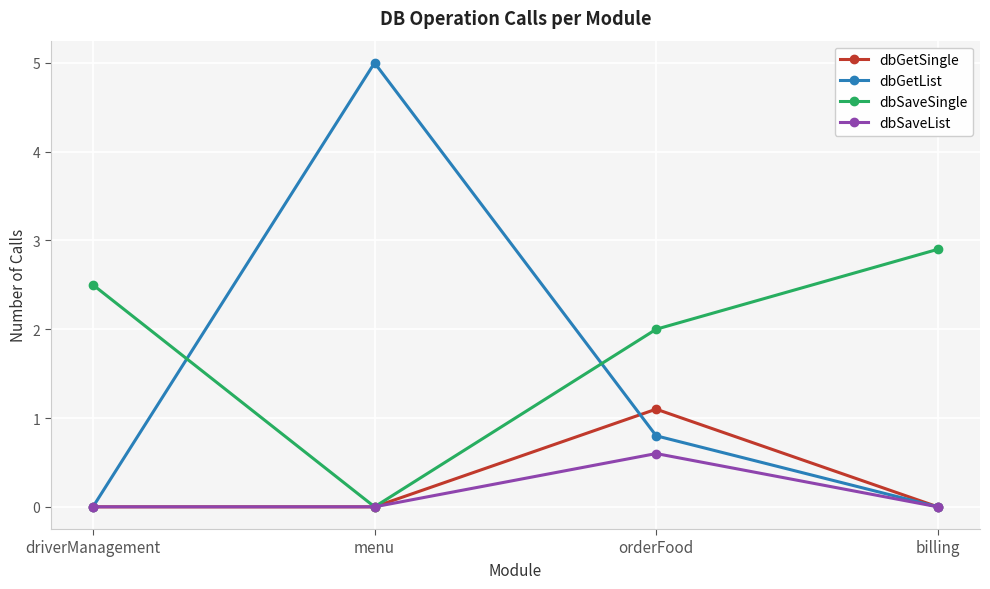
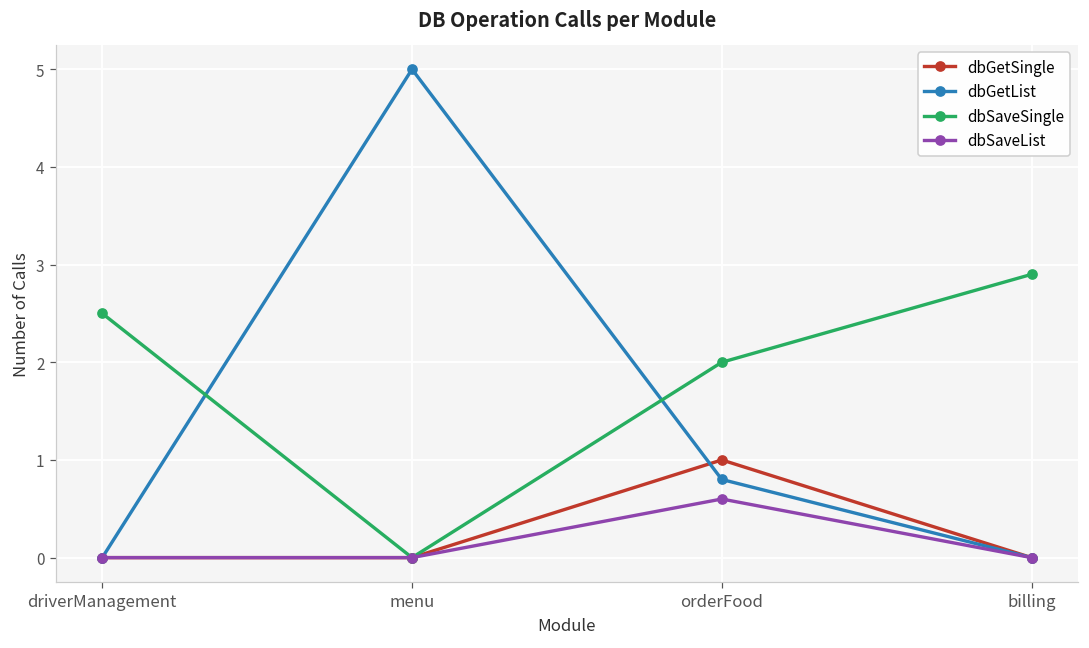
  {
    "dbGetSingle": {
-     "orderFood": 1.1
+     "orderFood": 1.0
    },
    "dbGetList": {
      "menu": 5.0,
      "orderFood": 0.8
    },
    "dbSaveSingle": {
      "driverManagement": 2.5,
      "orderFood": 2.0,
      "billing": 2.9
    },
    "dbSaveList": {
      "orderFood": 0.6
    }
  }
